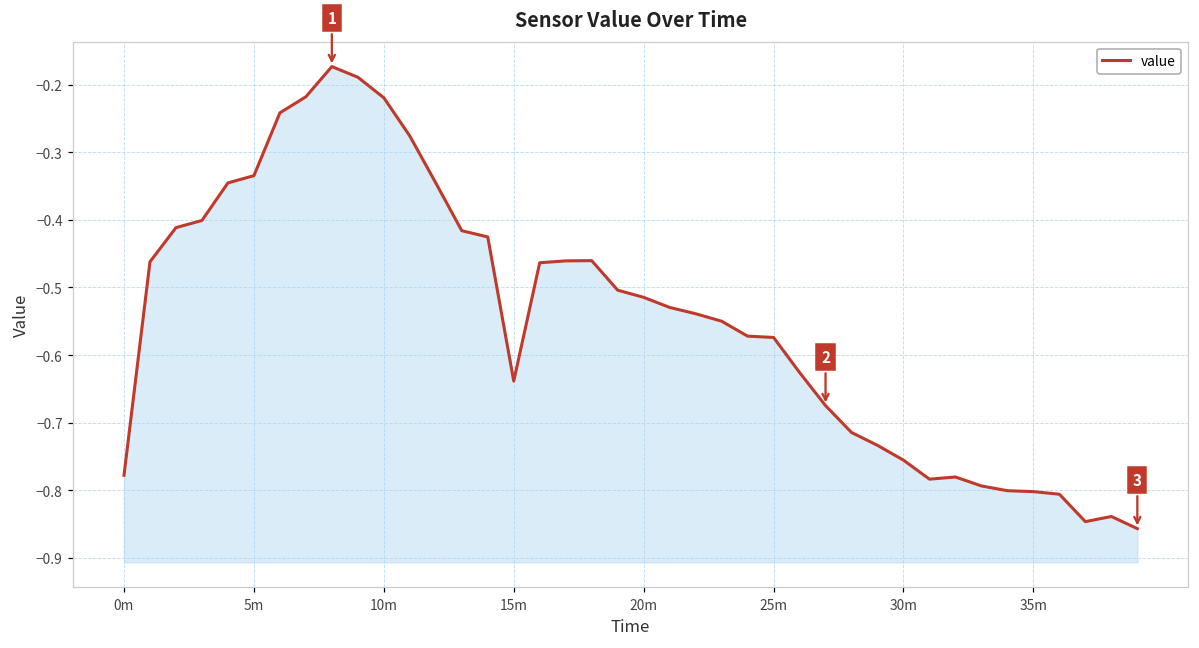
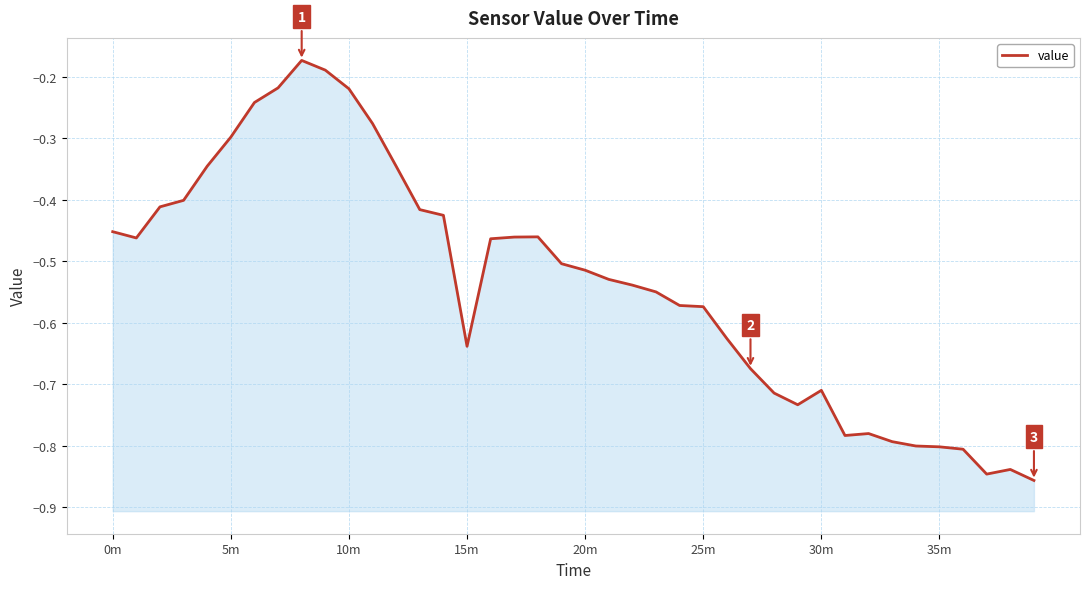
  {
-   "0m": -0.78,
-   "5m": -0.33,
+   "0m": -0.45,
+   "5m": -0.30,
    "10m": -0.22,
    "15m": -0.64,
    "20m": -0.51,
    "25m": -0.57,
-   "30m": -0.76,
+   "30m": -0.71,
    "35m": -0.80
  }
